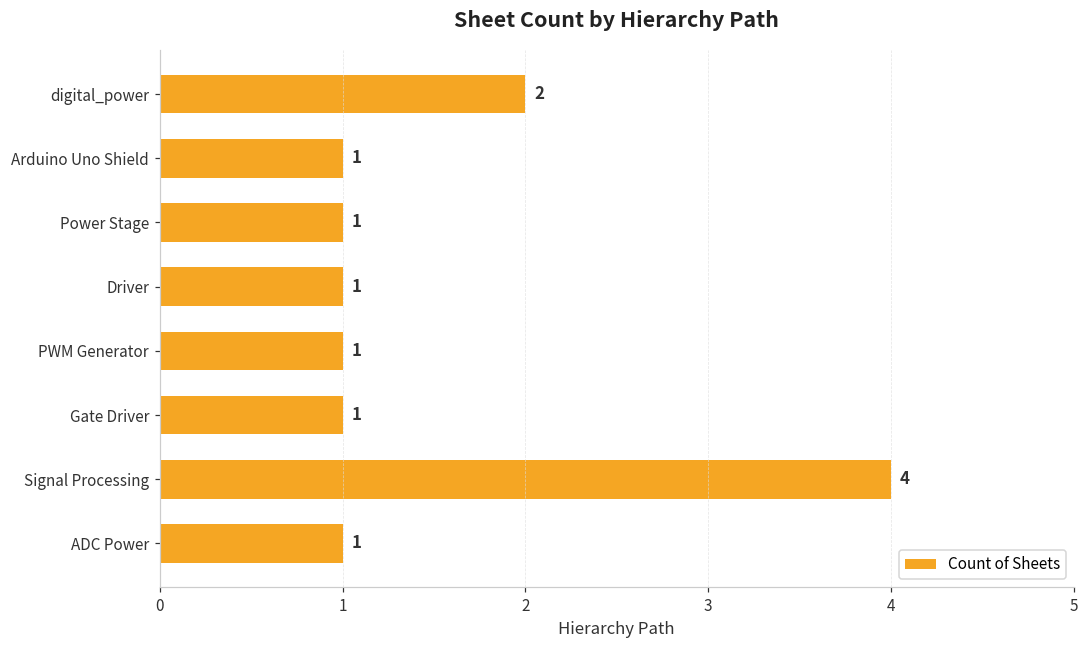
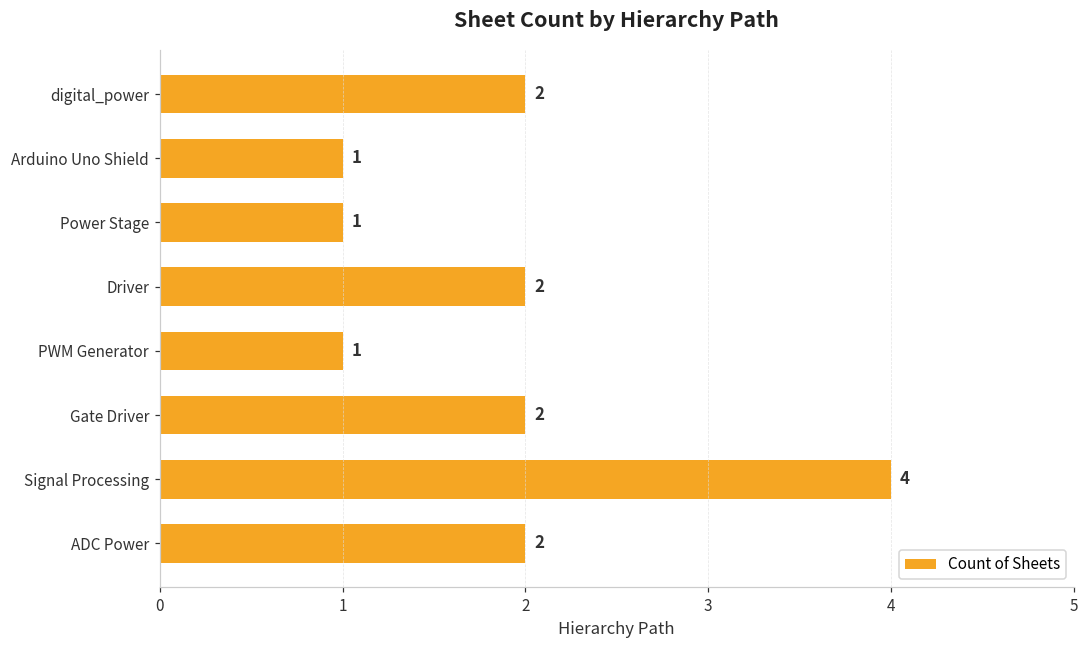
  {
    "digital_power": 2,
    "Arduino Uno Shield": 1,
    "Power Stage": 1,
-   "Driver": 1,
+   "Driver": 2,
    "PWM Generator": 1,
-   "Gate Driver": 1,
+   "Gate Driver": 2,
    "Signal Processing": 4,
-   "ADC Power": 1
+   "ADC Power": 2
  }
